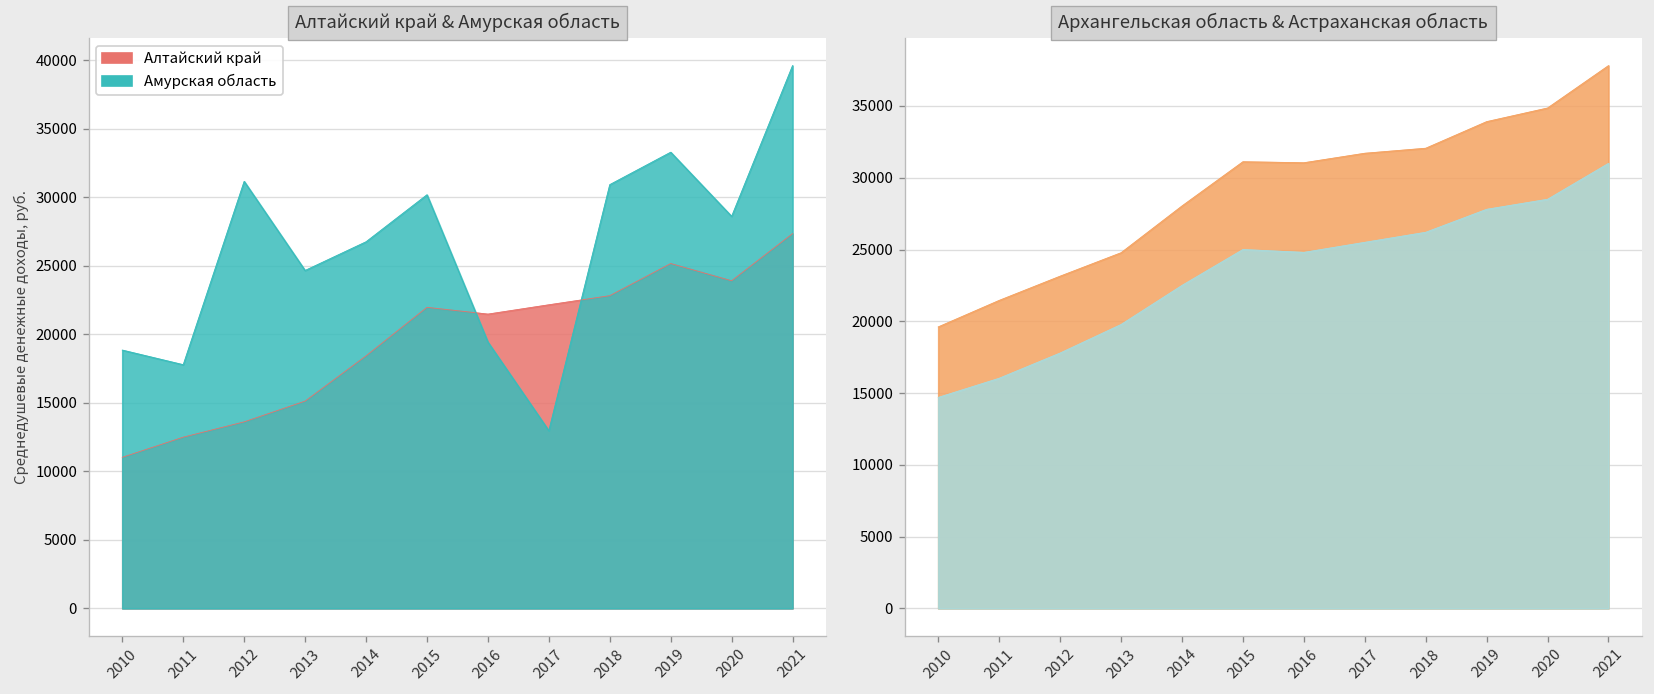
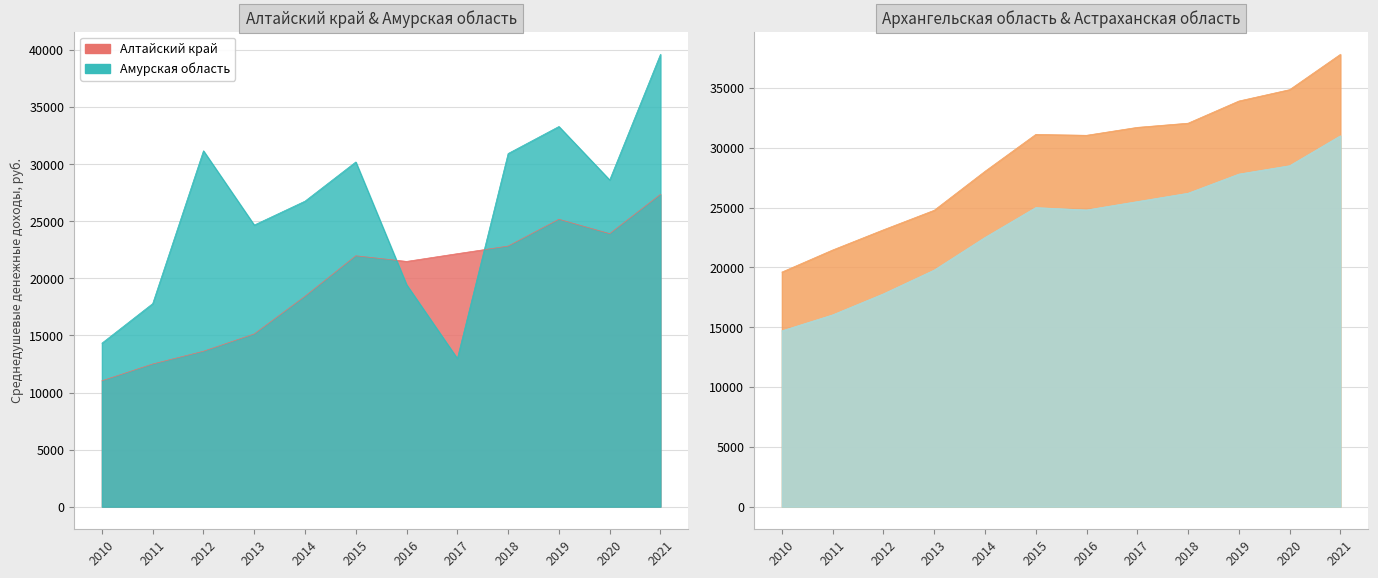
  {
    "Алтайский край & Амурская область": {
      "Алтайский край": {
        "2010": 11000,
        "2011": 12500,
        "2012": 13600,
        "2013": 15100,
        "2014": 18400,
        "2015": 22000,
        "2016": 21500,
        "2017": 22200,
        "2018": 22800,
        "2019": 25200,
        "2020": 23900,
        "2021": 27400
      },
      "Амурская область": {
-       "2010": 18900,
+       "2010": 14300,
        "2011": 17800,
        "2012": 31200,
        "2013": 24700,
        "2014": 26800,
        "2015": 30200,
        "2016": 19400,
        "2017": 13000,
        "2018": 30900,
        "2019": 33300,
        "2020": 28600,
        "2021": 39600
      }
    }
  }
